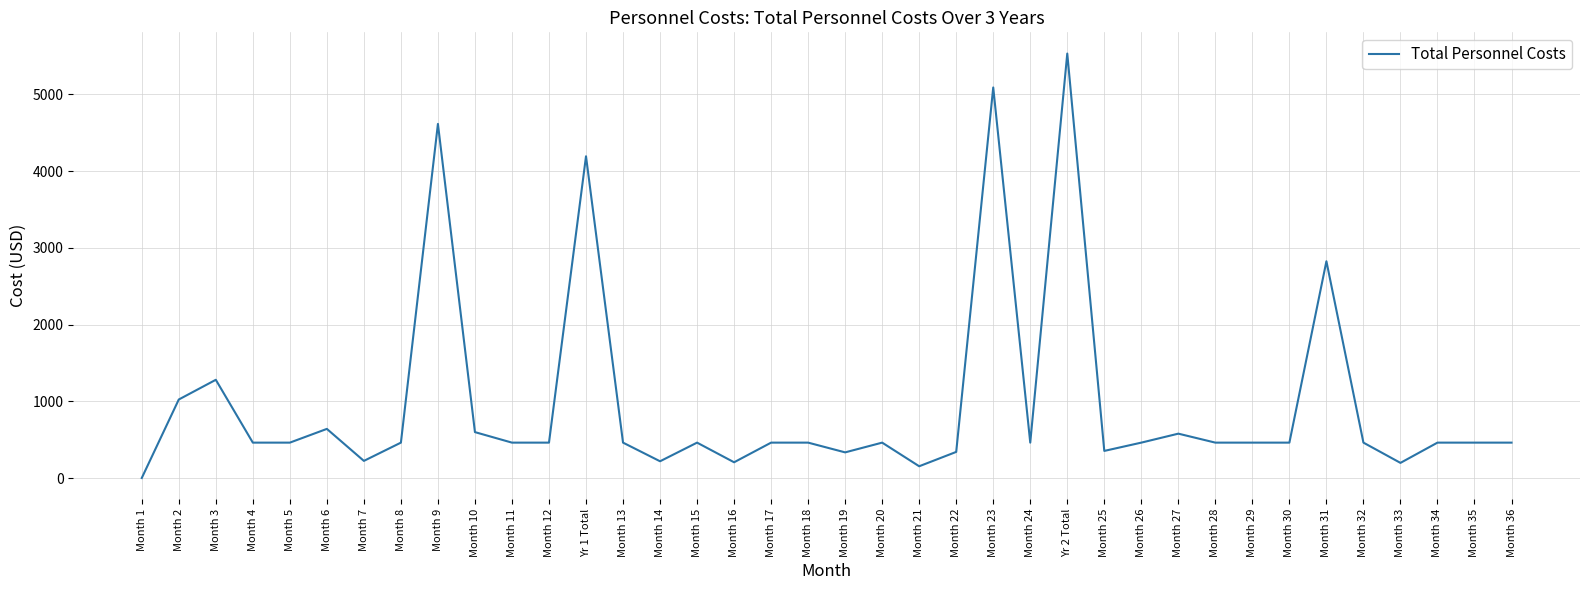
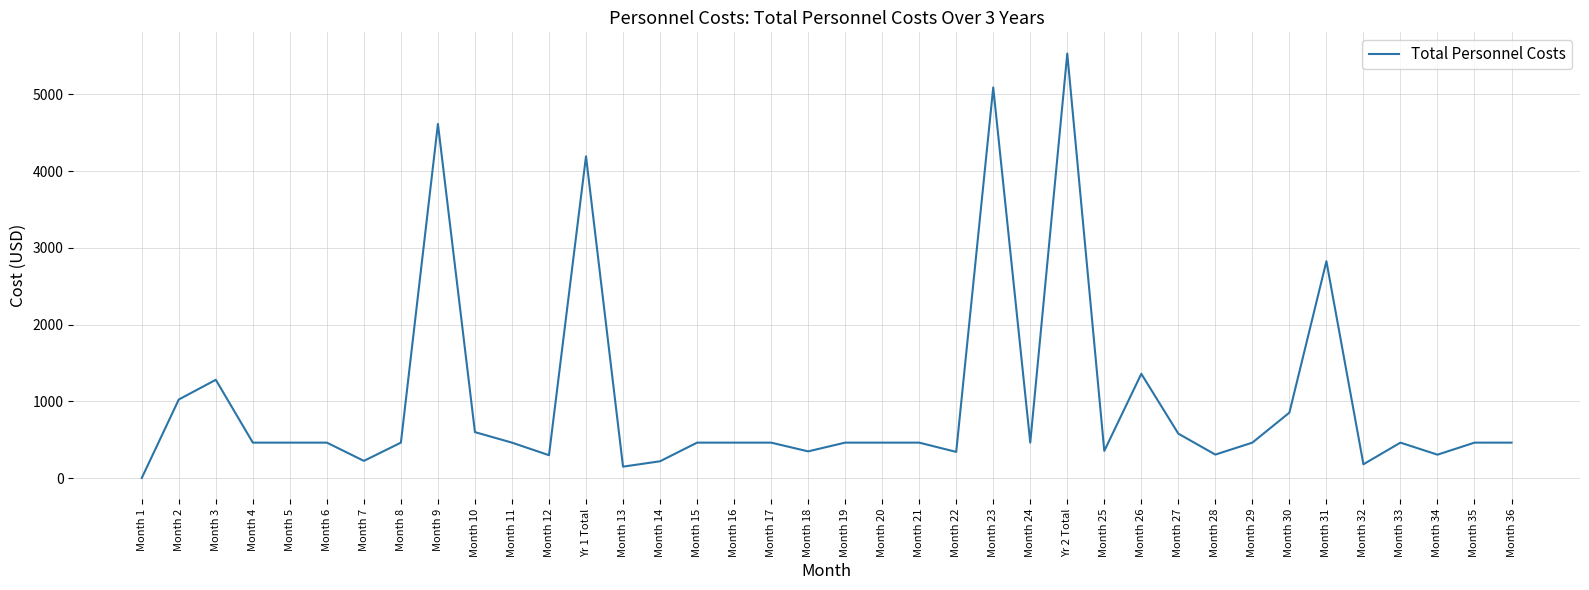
  {
    "Month 1": 0,
    "Month 2": 1000,
    "Month 3": 1300,
    "Month 4": 500,
    "Month 5": 500,
-   "Month 6": 600,
+   "Month 6": 500,
    "Month 7": 200,
    "Month 8": 500,
    "Month 9": 4600,
    "Month 10": 600,
    "Month 11": 500,
-   "Month 12": 500,
+   "Month 12": 300,
    "Yr 1 Total": 4200,
-   "Month 13": 500,
+   "Month 13": 100,
    "Month 14": 200,
    "Month 15": 500,
-   "Month 16": 200,
+   "Month 16": 500,
    "Month 17": 500,
-   "Month 18": 500,
-   "Month 19": 300,
+   "Month 18": 300,
+   "Month 19": 500,
    "Month 20": 500,
-   "Month 21": 200,
+   "Month 21": 500,
    "Month 22": 300,
    "Month 23": 5100,
    "Month 24": 500,
    "Yr 2 Total": 5500,
    "Month 25": 400,
-   "Month 26": 500,
+   "Month 26": 1400,
    "Month 27": 600,
-   "Month 28": 500,
+   "Month 28": 300,
    "Month 29": 500,
-   "Month 30": 500,
+   "Month 30": 900,
    "Month 31": 2800,
-   "Month 32": 500,
-   "Month 33": 200,
-   "Month 34": 500,
+   "Month 32": 200,
+   "Month 33": 500,
+   "Month 34": 300,
    "Month 35": 500,
    "Month 36": 500
  }
